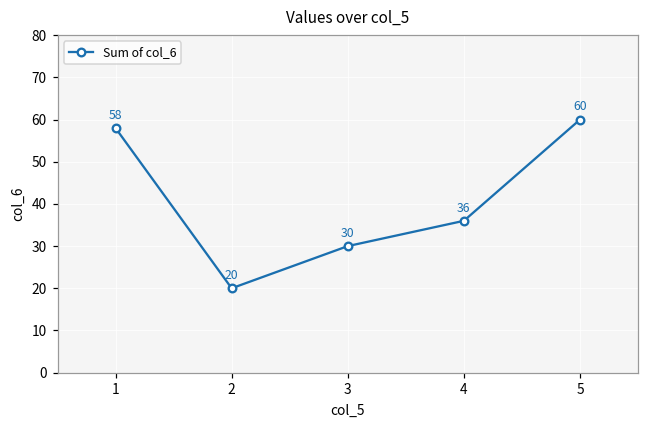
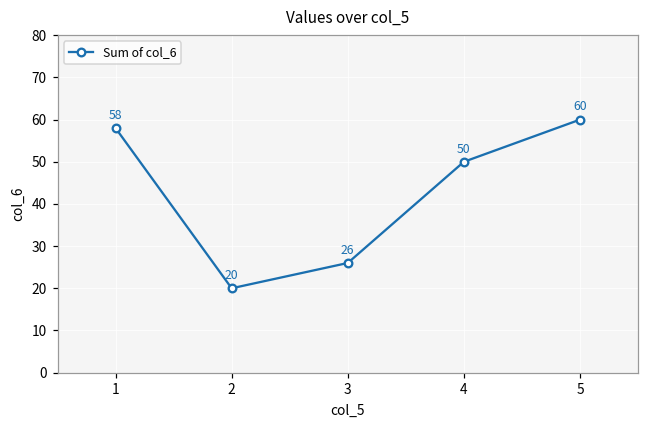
  {
    "1": 58,
    "2": 20,
-   "3": 30,
-   "4": 36,
+   "3": 26,
+   "4": 50,
    "5": 60
  }
